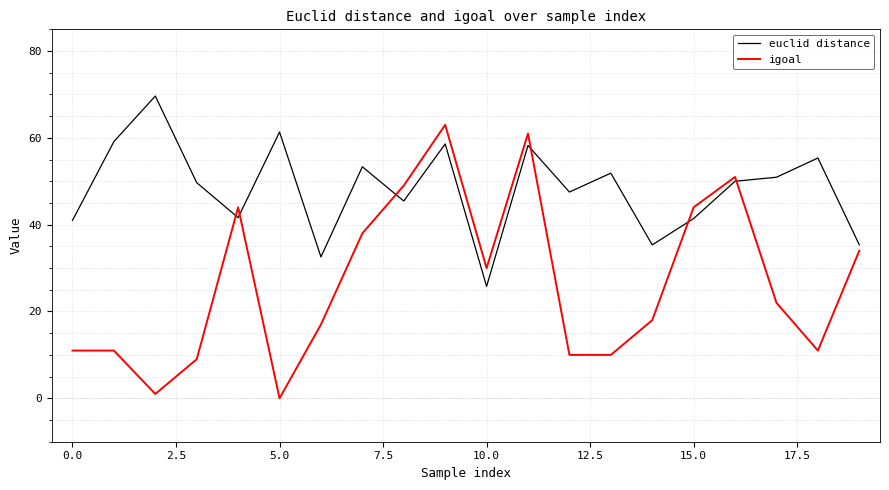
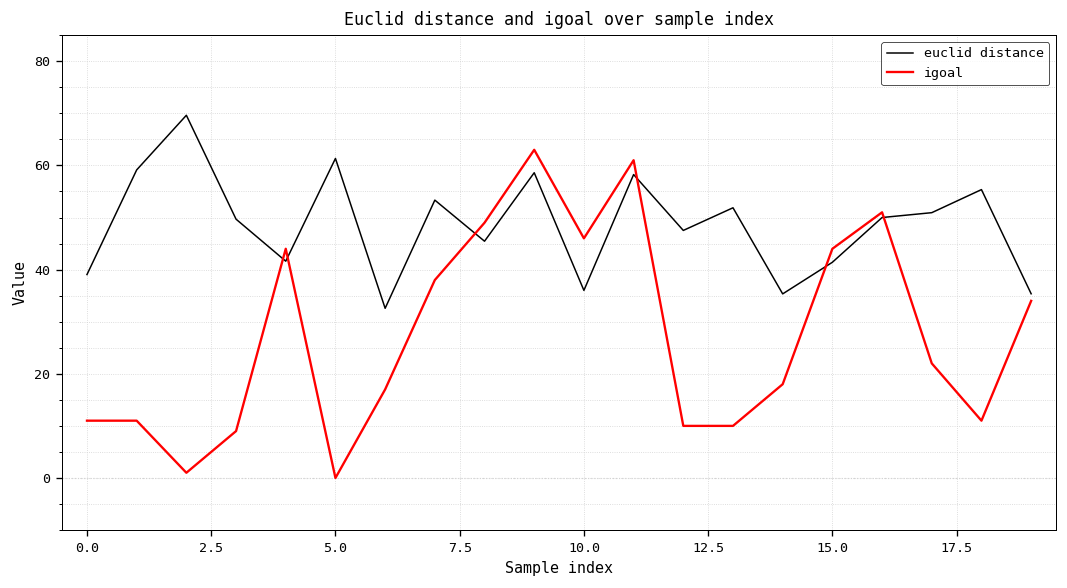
  {
    "euclid distance": {
-     "0.0": 41,
+     "0.0": 39,
      "5.0": 61,
-     "10.0": 26,
+     "10.0": 36,
      "15.0": 41
    },
    "igoal": {
      "0.0": 11,
      "5.0": 0,
-     "10.0": 30,
+     "10.0": 46,
      "15.0": 44
    }
  }
